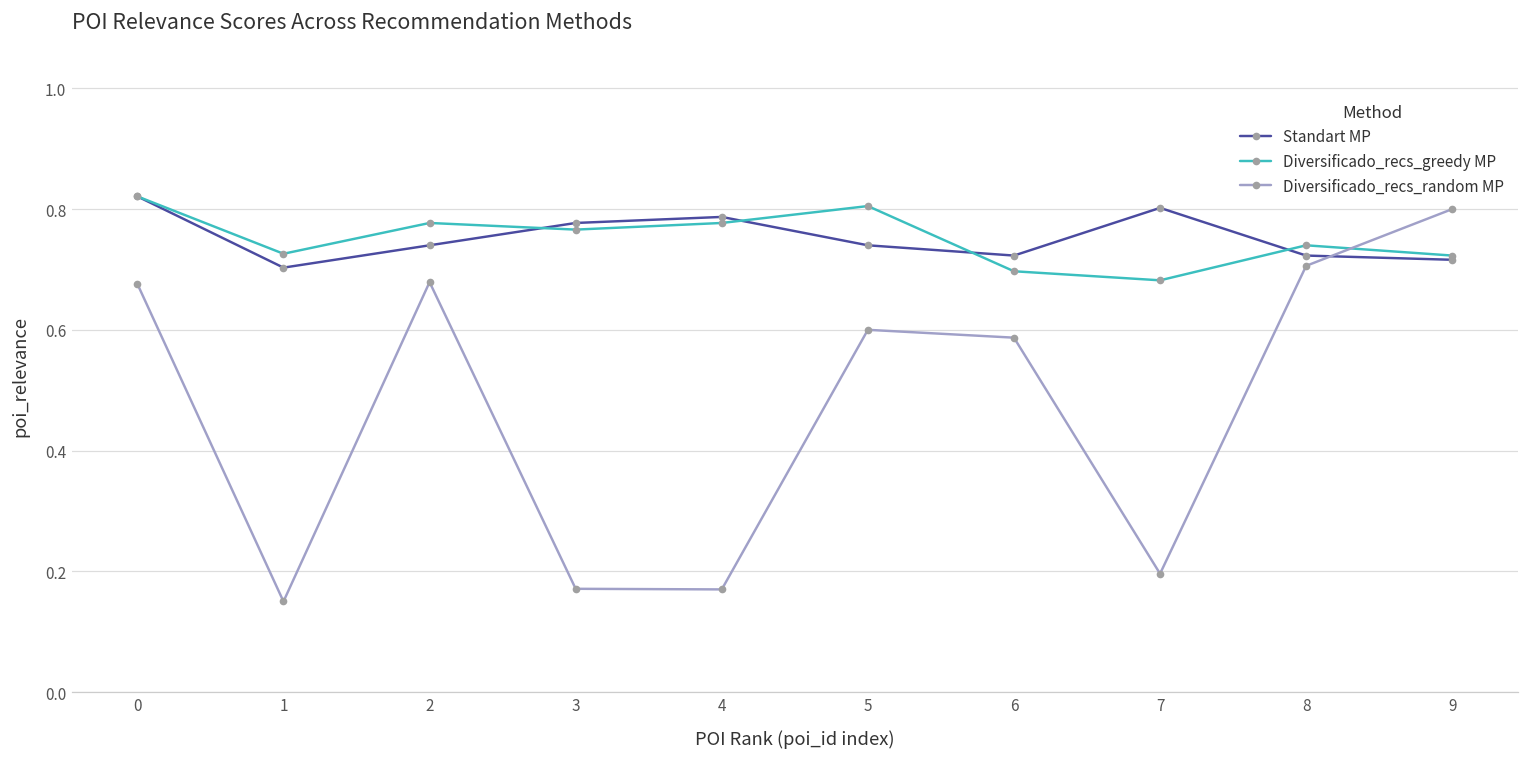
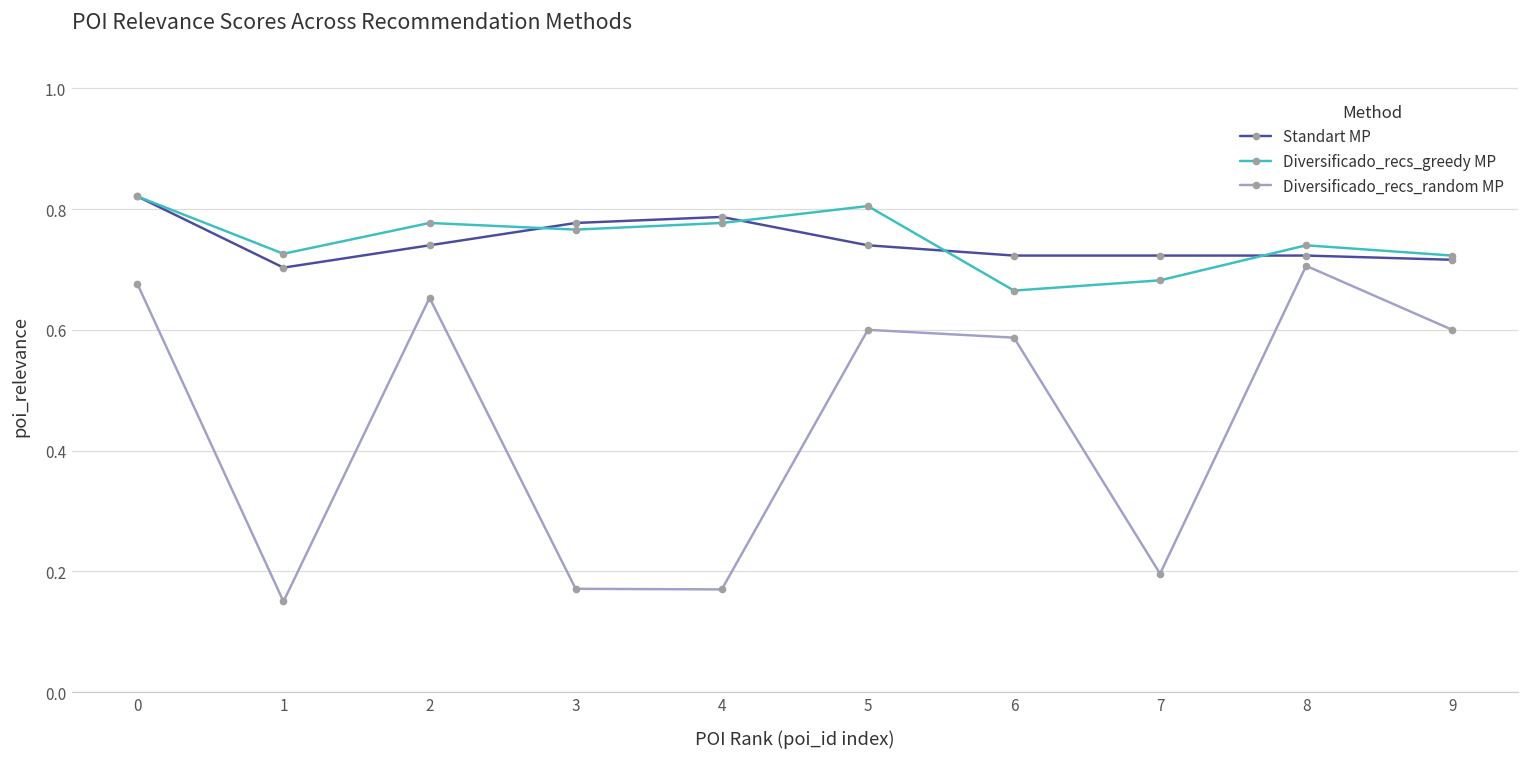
  {
    "Standart MP": {
      "1": 0.70,
      "2": 0.74,
      "3": 0.78,
      "4": 0.79,
      "5": 0.74,
      "6": 0.72,
-     "7": 0.80,
+     "7": 0.72,
      "8": 0.72,
      "9": 0.72
    },
    "Diversificado_recs_greedy MP": {
      "1": 0.73,
      "2": 0.78,
      "3": 0.77,
      "4": 0.78,
      "5": 0.81,
-     "6": 0.70,
+     "6": 0.67,
      "7": 0.68,
      "8": 0.74,
      "9": 0.72
    },
    "Diversificado_recs_random MP": {
      "0": 0.68,
      "1": 0.15,
-     "2": 0.68,
+     "2": 0.65,
      "3": 0.17,
      "4": 0.17,
      "5": 0.60,
      "6": 0.59,
      "7": 0.20,
      "8": 0.71,
-     "9": 0.8
+     "9": 0.6
    }
  }
